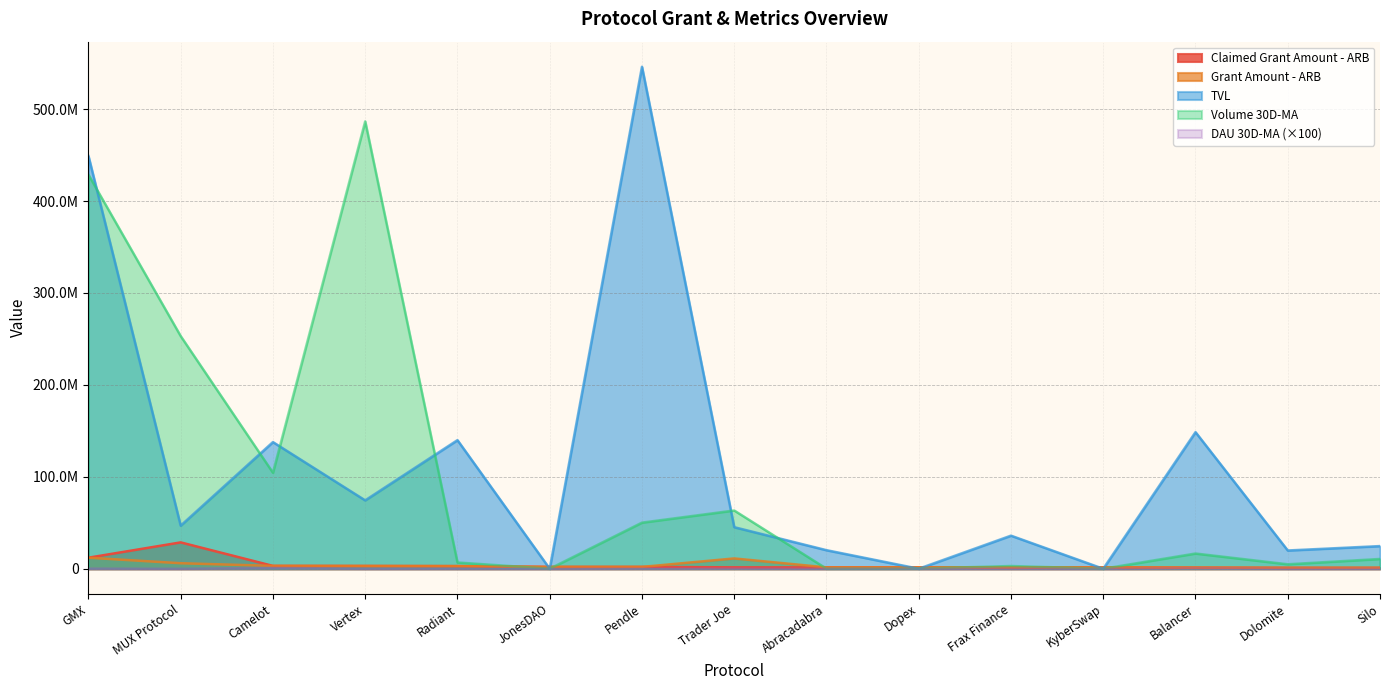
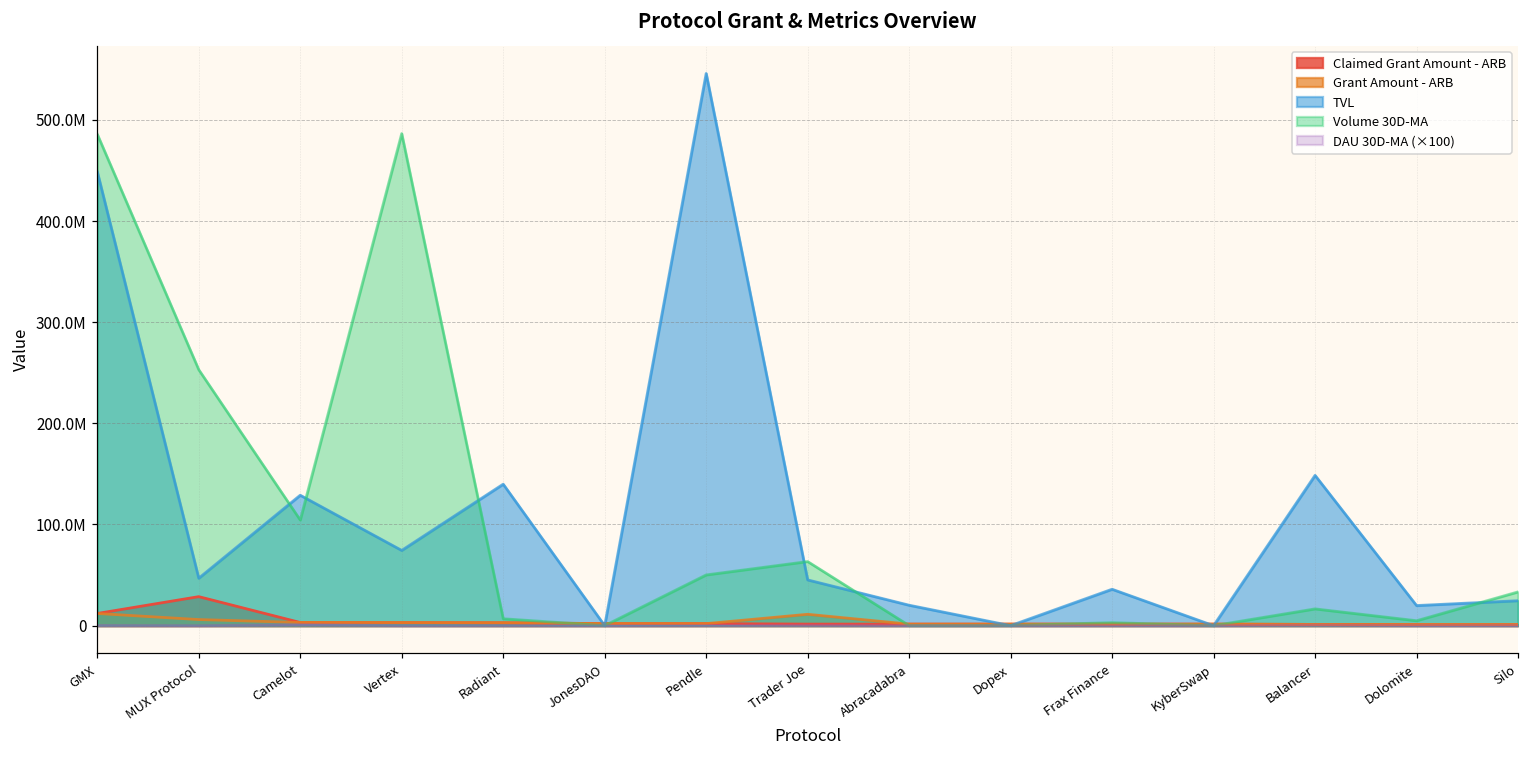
  {
    "TVL": {
      "GMX": 450000000,
      "MUX Protocol": 50000000,
-     "Camelot": 140000000,
+     "Camelot": 130000000,
      "Vertex": 70000000,
      "Radiant": 140000000,
      "Pendle": 550000000,
      "Trader Joe": 50000000,
      "Abracadabra": 20000000,
      "Frax Finance": 40000000,
      "Balancer": 150000000,
      "Dolomite": 20000000,
      "Silo": 20000000
    },
    "Volume 30D-MA": {
-     "GMX": 430000000,
+     "GMX": 490000000,
      "MUX Protocol": 250000000,
      "Camelot": 100000000,
      "Vertex": 490000000,
      "Radiant": 10000000,
      "Pendle": 50000000,
      "Trader Joe": 60000000,
      "Balancer": 20000000,
      "Dolomite": 0,
-     "Silo": 10000000
+     "Silo": 30000000
    },
    "DAU 30D-MA (×100)": {
      "GMX": 0,
      "MUX Protocol": 0,
      "Vertex": 0
    }
  }
